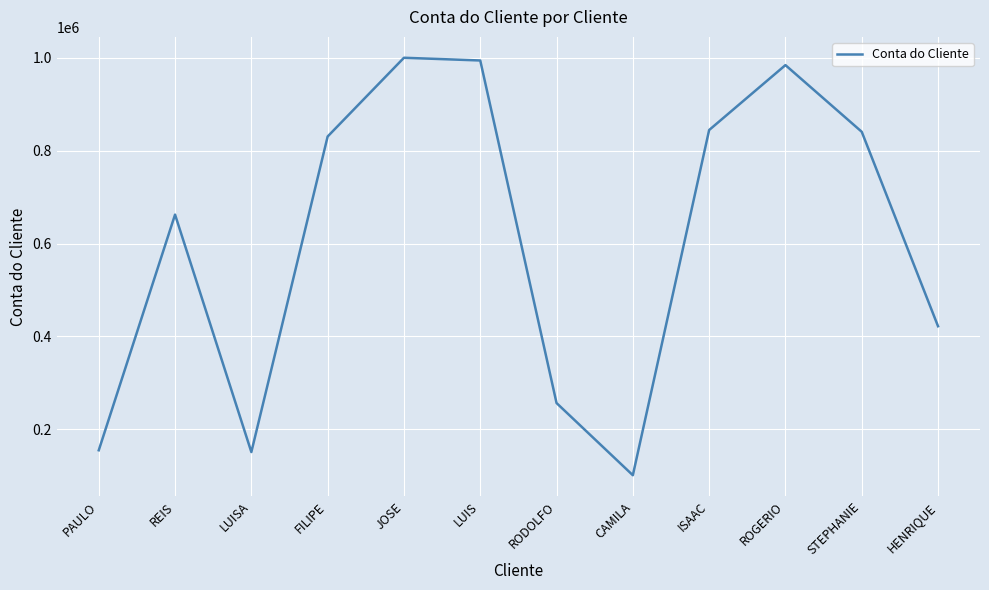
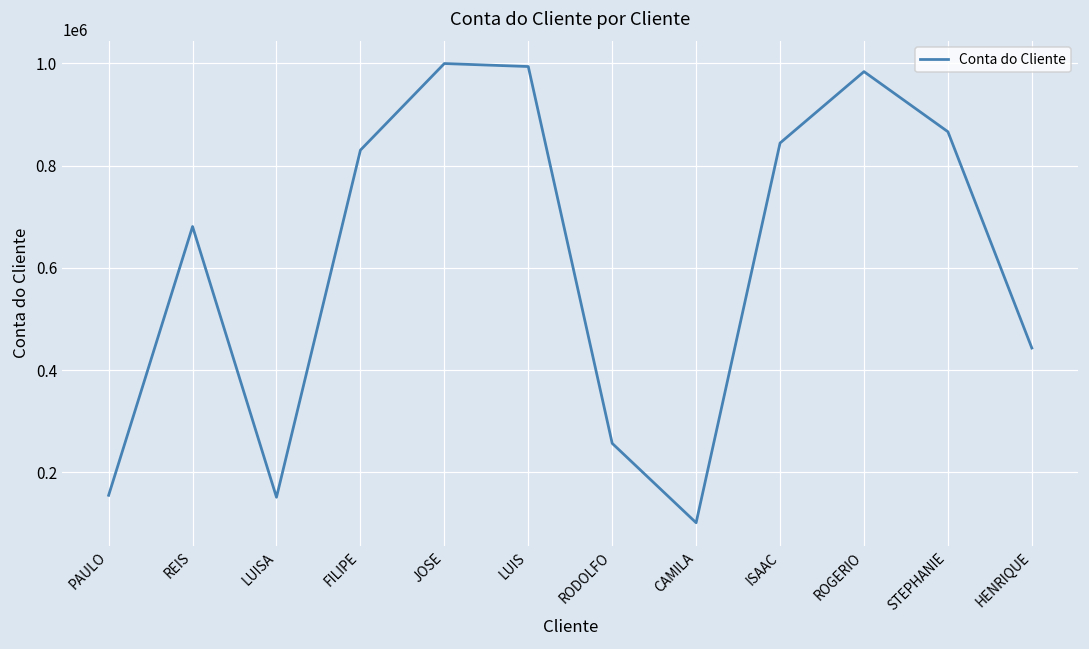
  {
    "PAULO": 160000,
-   "REIS": 660000,
+   "REIS": 680000,
    "LUISA": 150000,
    "FILIPE": 830000,
    "JOSE": 1000000,
    "LUIS": 990000,
    "RODOLFO": 260000,
    "CAMILA": 100000,
    "ISAAC": 840000,
    "ROGERIO": 980000,
-   "STEPHANIE": 840000,
-   "HENRIQUE": 420000
+   "STEPHANIE": 870000,
+   "HENRIQUE": 440000
  }
